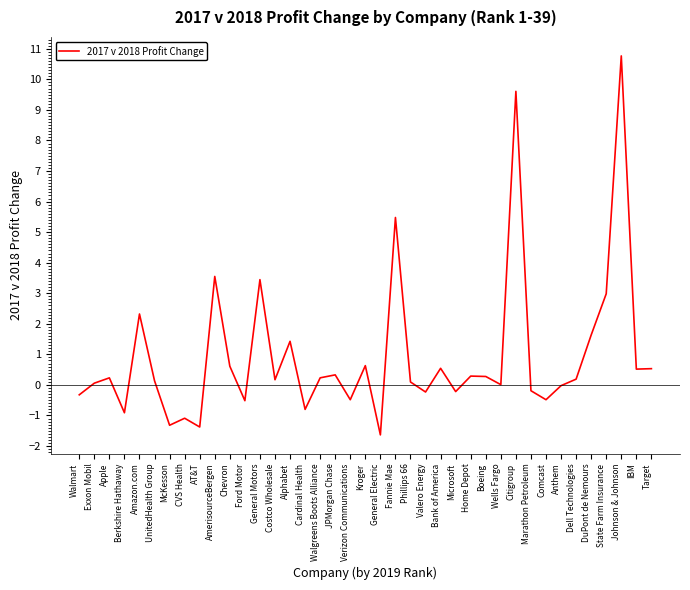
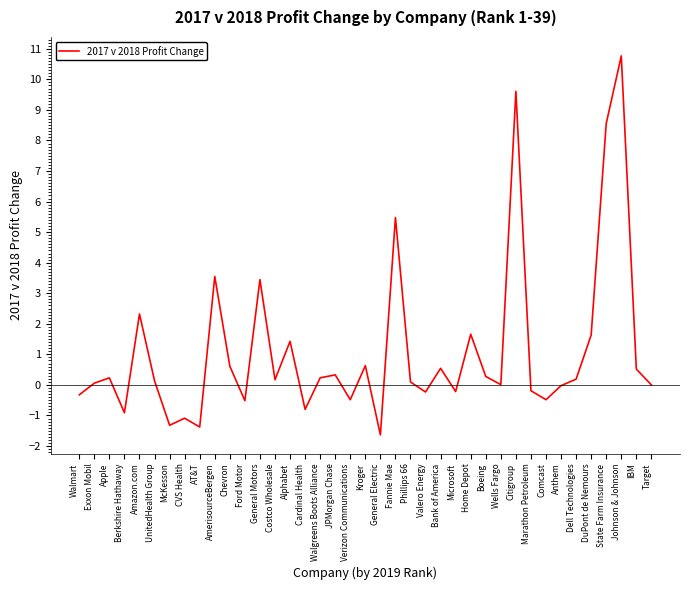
  {
    "Walmart": -0.3,
    "Exxon Mobil": 0.1,
    "Apple": 0.2,
    "Berkshire Hathaway": -0.9,
    "Amazon.com": 2.3,
    "UnitedHealth Group": 0.1,
    "McKesson": -1.3,
    "CVS Health": -1.1,
    "AT&T": -1.4,
    "AmerisourceBergen": 3.6,
    "Chevron": 0.6,
    "Ford Motor": -0.5,
    "General Motors": 3.4,
    "Costco Wholesale": 0.2,
    "Alphabet": 1.4,
    "Cardinal Health": -0.8,
    "Walgreens Boots Alliance": 0.2,
    "JPMorgan Chase": 0.3,
    "Verizon Communications": -0.5,
    "Kroger": 0.6,
    "General Electric": -1.6,
    "Fannie Mae": 5.5,
    "Phillips 66": 0.1,
    "Valero Energy": -0.2,
    "Bank of America": 0.5,
    "Microsoft": -0.2,
-   "Home Depot": 0.3,
+   "Home Depot": 1.7,
    "Boeing": 0.3,
    "Wells Fargo": 0.0,
    "Citigroup": 9.6,
    "Marathon Petroleum": -0.2,
    "Comcast": -0.5,
    "Anthem": 0.0,
    "Dell Technologies": 0.2,
    "DuPont de Nemours": 1.6,
-   "State Farm Insurance": 3.0,
+   "State Farm Insurance": 8.6,
    "Johnson & Johnson": 10.8,
    "IBM": 0.5,
-   "Target": 0.5
+   "Target": 0.0
  }
